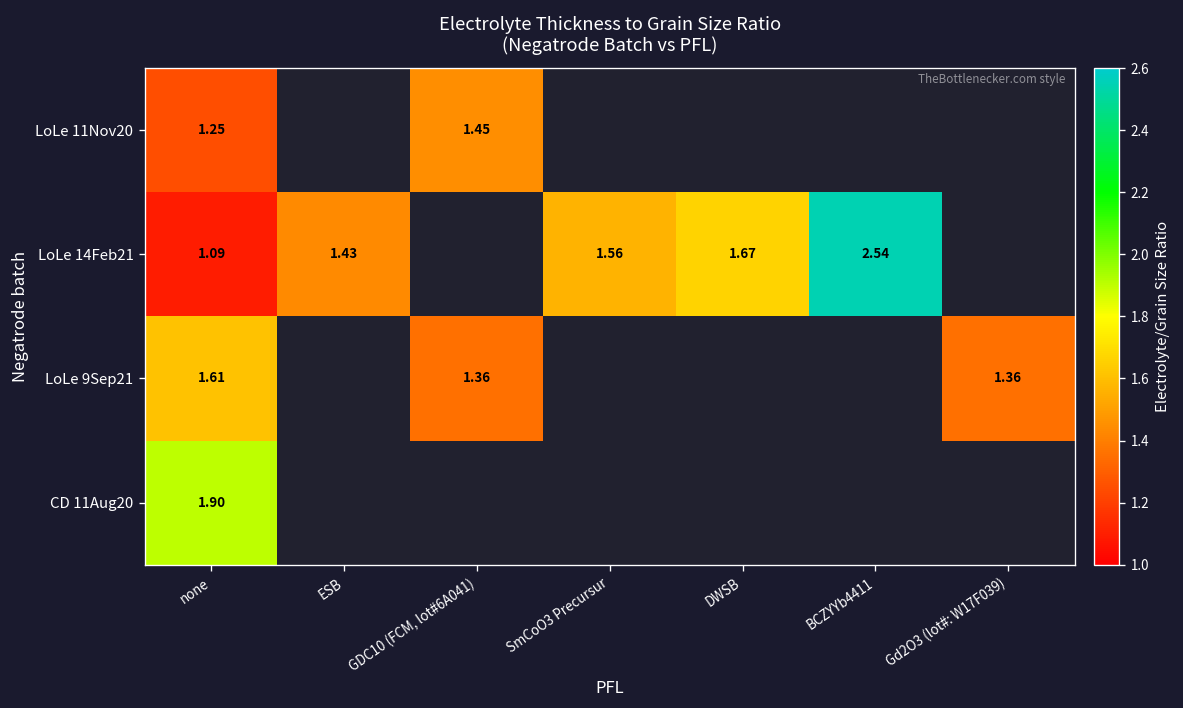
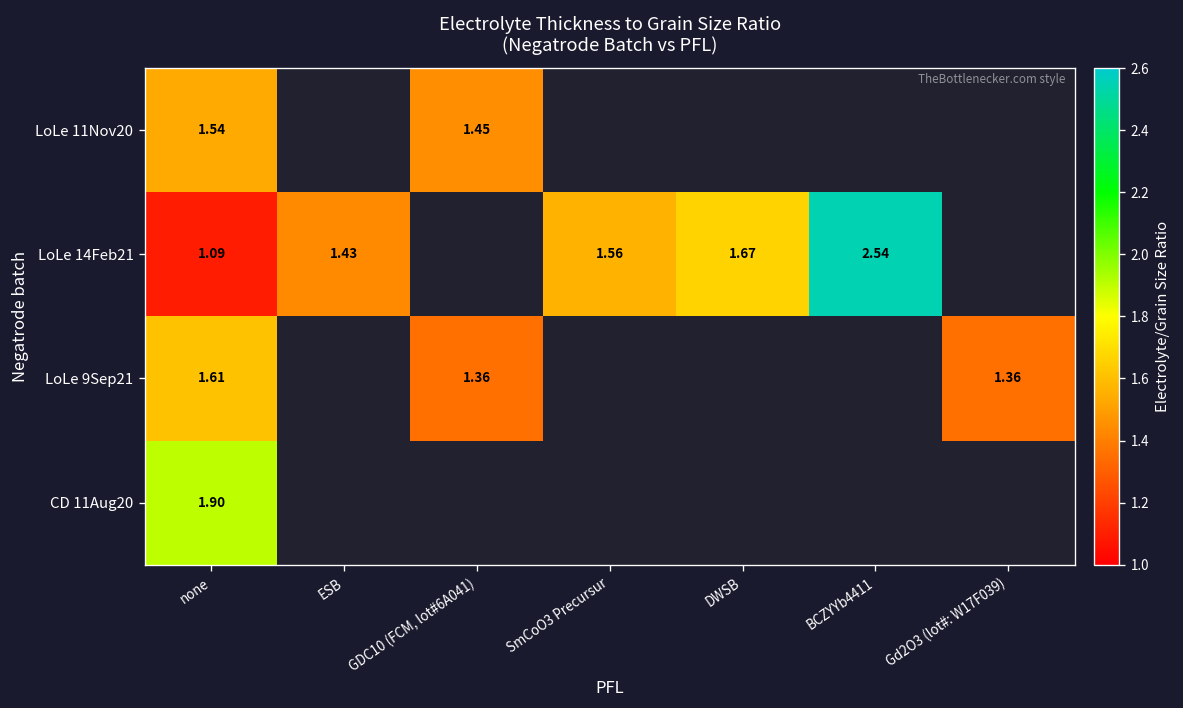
  {
    "LoLe 11Nov20": {
-     "none": 1.25,
+     "none": 1.54,
      "GDC10 (FCM, lot#6A041)": 1.45
    },
    "LoLe 14Feb21": {
      "none": 1.09,
      "ESB": 1.43,
      "SmCoO3 Precursur": 1.56,
      "DWSB": 1.67,
      "BCZYYb4411": 2.54
    },
    "LoLe 9Sep21": {
      "none": 1.61,
      "GDC10 (FCM, lot#6A041)": 1.36,
      "Gd2O3 (lot#: W17F039)": 1.36
    },
    "CD 11Aug20": {
      "none": 1.90
    }
  }
